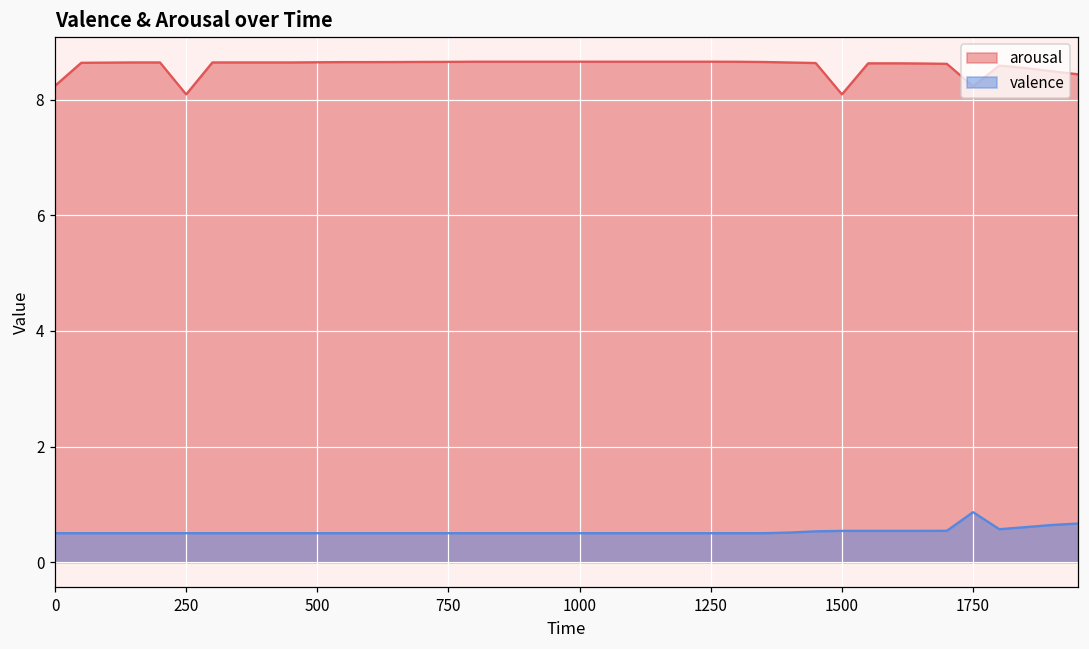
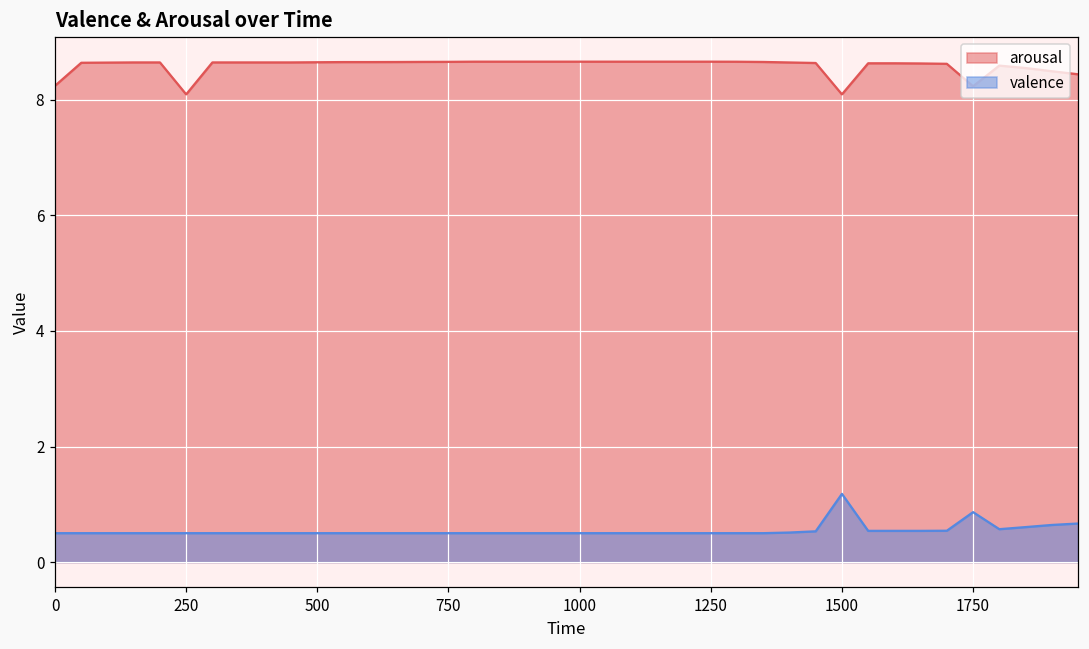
  {
    "arousal": {
      "0": 8.2,
      "250": 8.1,
      "500": 8.7,
      "750": 8.7,
      "1000": 8.7,
      "1250": 8.7,
      "1500": 8.1
    },
    "valence": {
      "0": 0.5,
      "250": 0.5,
      "500": 0.5,
      "750": 0.5,
      "1000": 0.5,
      "1250": 0.5,
-     "1500": 0.5,
+     "1500": 1.2,
      "1750": 0.9
    }
  }
